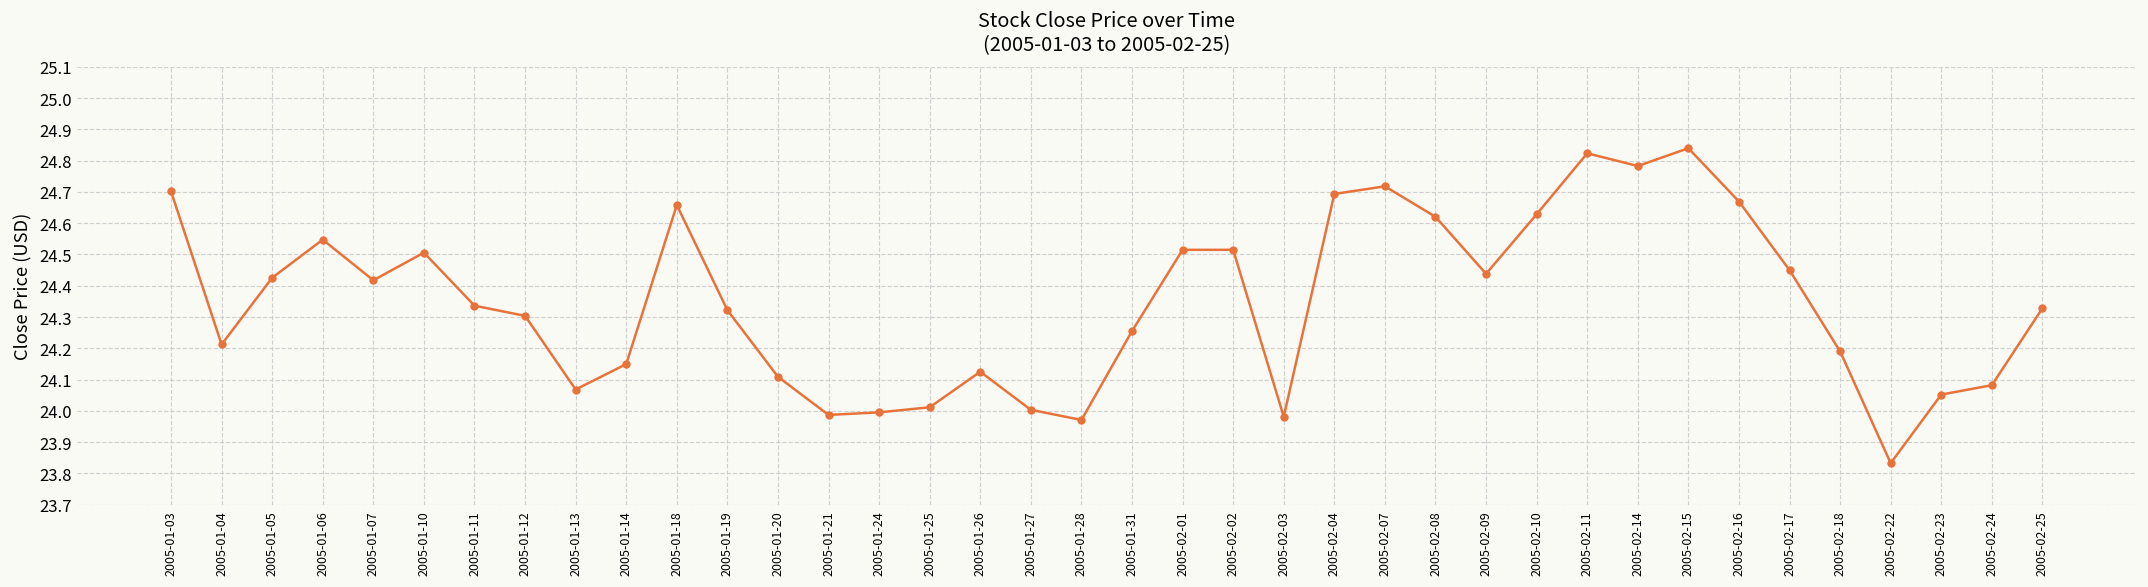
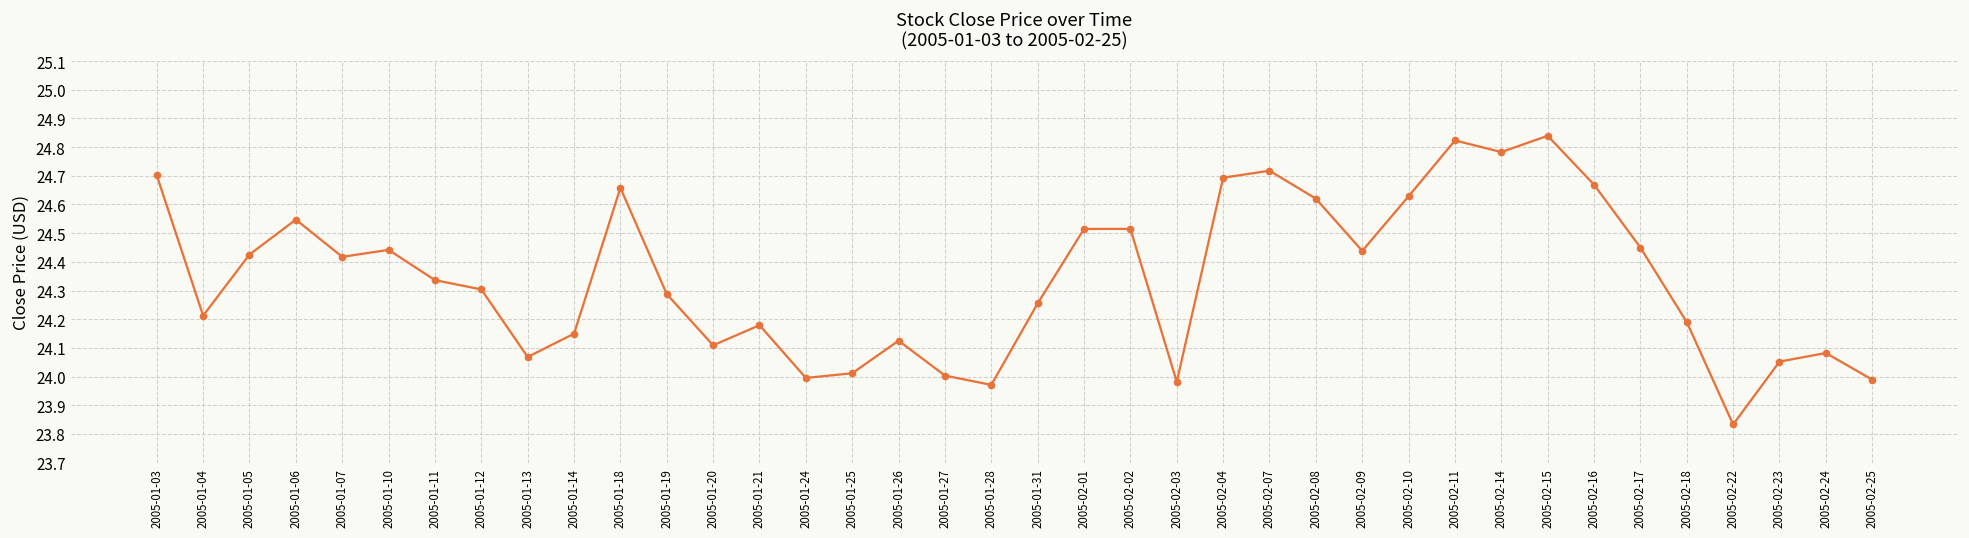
  {
    "2005-01-03": 24.70,
    "2005-01-04": 24.21,
    "2005-01-05": 24.43,
    "2005-01-06": 24.55,
    "2005-01-07": 24.42,
-   "2005-01-10": 24.51,
+   "2005-01-10": 24.44,
    "2005-01-11": 24.34,
    "2005-01-12": 24.30,
    "2005-01-13": 24.07,
    "2005-01-14": 24.15,
    "2005-01-18": 24.66,
-   "2005-01-19": 24.32,
+   "2005-01-19": 24.29,
    "2005-01-20": 24.11,
-   "2005-01-21": 23.99,
+   "2005-01-21": 24.18,
    "2005-01-24": 24.00,
    "2005-01-25": 24.01,
    "2005-01-26": 24.13,
    "2005-01-27": 24.00,
    "2005-01-28": 23.97,
    "2005-01-31": 24.26,
    "2005-02-01": 24.51,
    "2005-02-02": 24.51,
    "2005-02-03": 23.98,
    "2005-02-04": 24.69,
    "2005-02-07": 24.72,
    "2005-02-08": 24.62,
    "2005-02-09": 24.44,
    "2005-02-10": 24.63,
    "2005-02-11": 24.82,
    "2005-02-14": 24.78,
    "2005-02-15": 24.84,
    "2005-02-16": 24.67,
    "2005-02-17": 24.45,
    "2005-02-18": 24.19,
    "2005-02-22": 23.83,
    "2005-02-23": 24.05,
    "2005-02-24": 24.08,
-   "2005-02-25": 24.33
+   "2005-02-25": 23.99
  }
